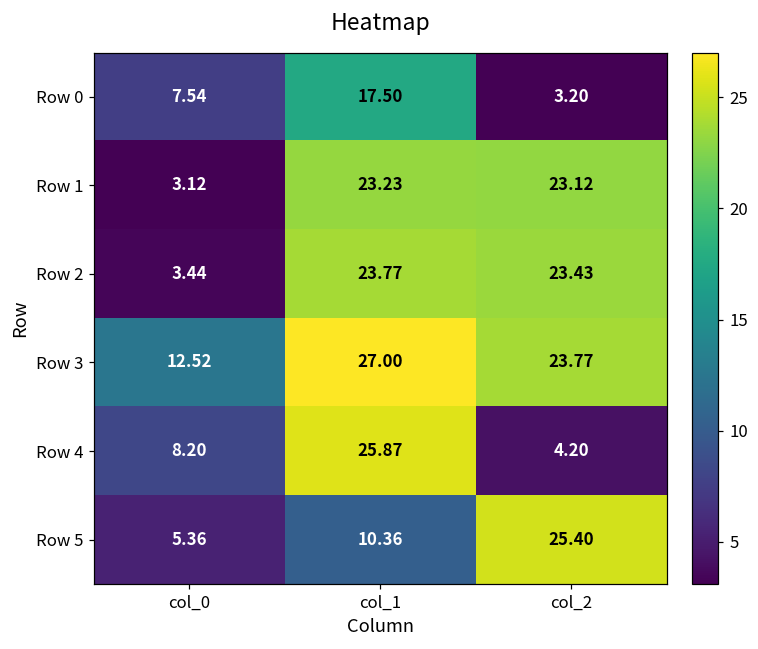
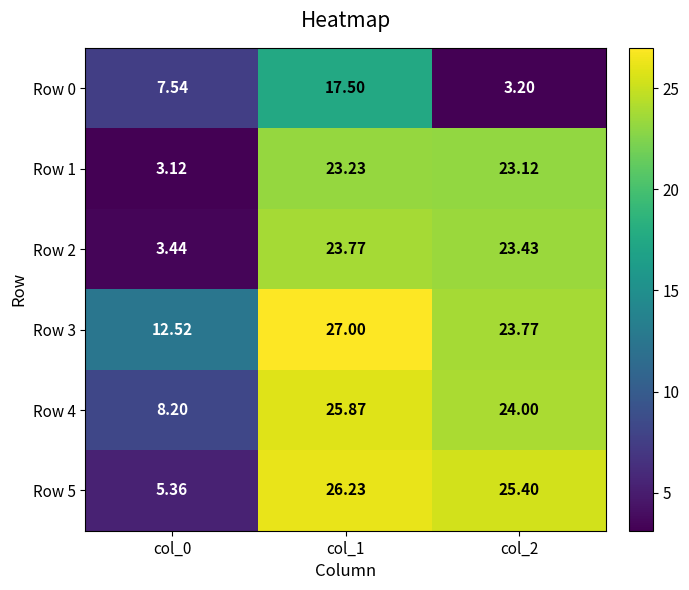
  {
    "Row 0": {
      "col_0": 7.54,
      "col_1": 17.50,
      "col_2": 3.20
    },
    "Row 1": {
      "col_0": 3.12,
      "col_1": 23.23,
      "col_2": 23.12
    },
    "Row 2": {
      "col_0": 3.44,
      "col_1": 23.77,
      "col_2": 23.43
    },
    "Row 3": {
      "col_0": 12.52,
      "col_1": 27.00,
      "col_2": 23.77
    },
    "Row 4": {
      "col_0": 8.20,
      "col_1": 25.87,
-     "col_2": 4.20
+     "col_2": 24.00
    },
    "Row 5": {
      "col_0": 5.36,
-     "col_1": 10.36,
+     "col_1": 26.23,
      "col_2": 25.40
    }
  }
